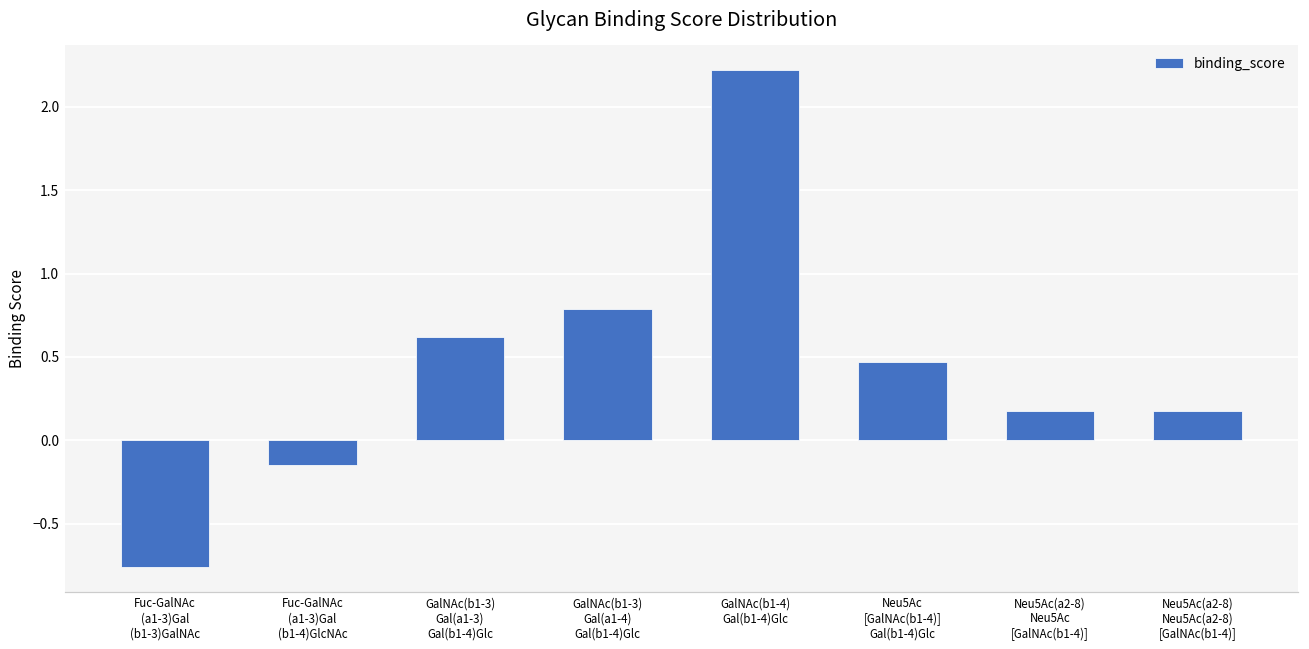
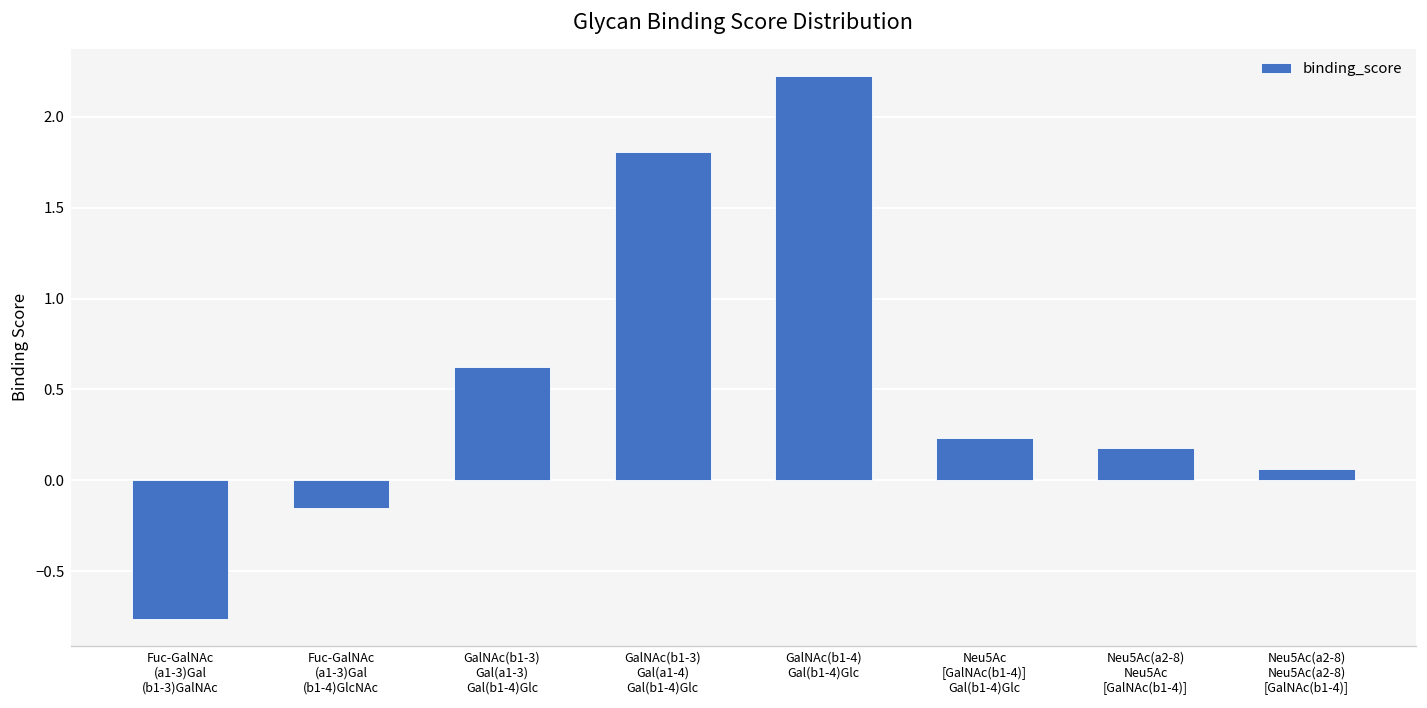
  {
    "Fuc-GalNAc (a1-3)Gal (b1-3)GalNAc": -0.76,
    "Fuc-GalNAc (a1-3)Gal (b1-4)GlcNAc": -0.15,
    "GalNAc(b1-3) Gal(a1-3) Gal(b1-4)Glc": 0.62,
-   "GalNAc(b1-3) Gal(a1-4) Gal(b1-4)Glc": 0.79,
+   "GalNAc(b1-3) Gal(a1-4) Gal(b1-4)Glc": 1.80,
    "GalNAc(b1-4) Gal(b1-4)Glc": 2.22,
-   "Neu5Ac [GalNAc(b1-4)] Gal(b1-4)Glc": 0.47,
+   "Neu5Ac [GalNAc(b1-4)] Gal(b1-4)Glc": 0.23,
    "Neu5Ac(a2-8) Neu5Ac [GalNAc(b1-4)]": 0.18,
-   "Neu5Ac(a2-8) Neu5Ac(a2-8) [GalNAc(b1-4)]": 0.17
+   "Neu5Ac(a2-8) Neu5Ac(a2-8) [GalNAc(b1-4)]": 0.06
  }
